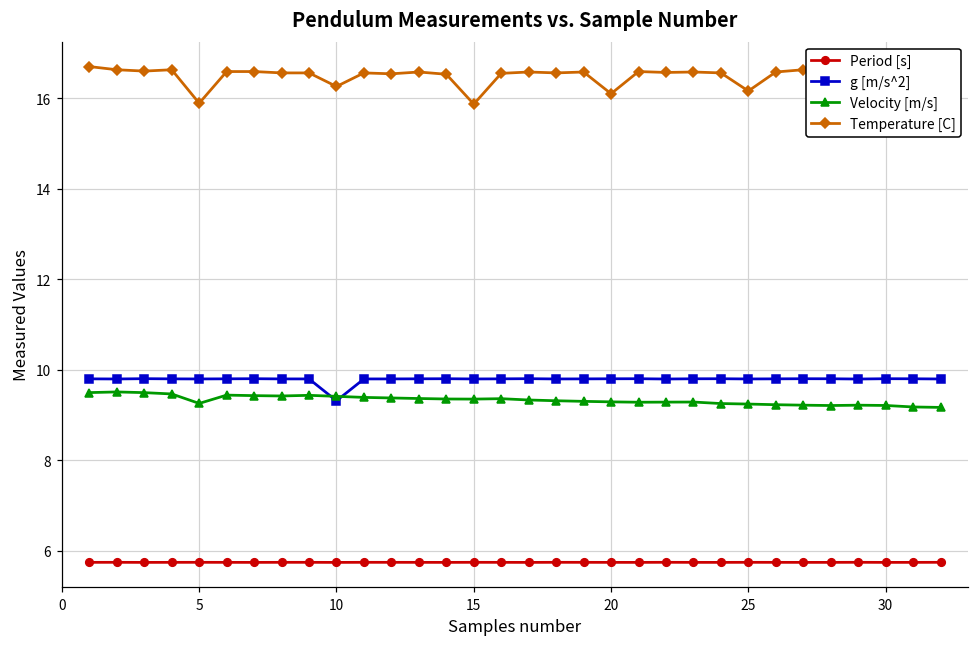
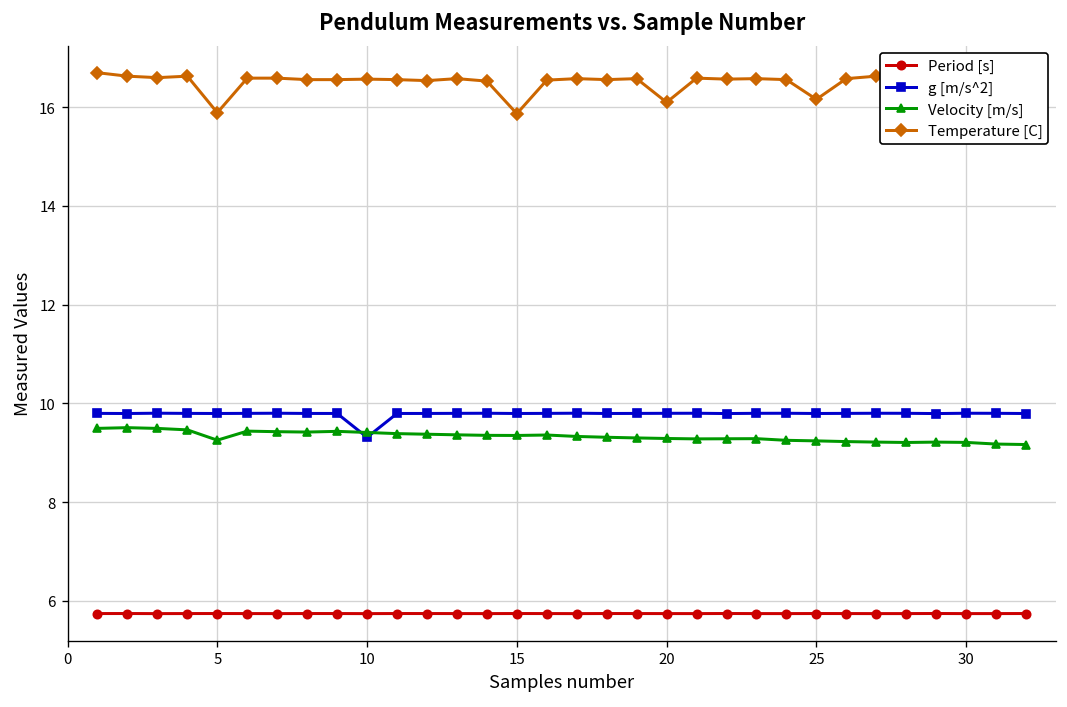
  {
    "Period [s]": {
      "5": 5.7,
      "10": 5.7,
      "15": 5.7,
      "20": 5.7,
      "25": 5.7,
      "30": 5.7
    },
    "g [m/s^2]": {
      "5": 9.8,
      "10": 9.3,
      "15": 9.8,
      "20": 9.8,
      "25": 9.8,
      "30": 9.8
    },
    "Velocity [m/s]": {
      "5": 9.3,
      "10": 9.4,
      "15": 9.4,
      "20": 9.3,
      "25": 9.2,
      "30": 9.2
    },
    "Temperature [C]": {
      "5": 15.9,
-     "10": 16.3,
+     "10": 16.6,
      "15": 15.9,
      "20": 16.1,
      "25": 16.2
    }
  }
